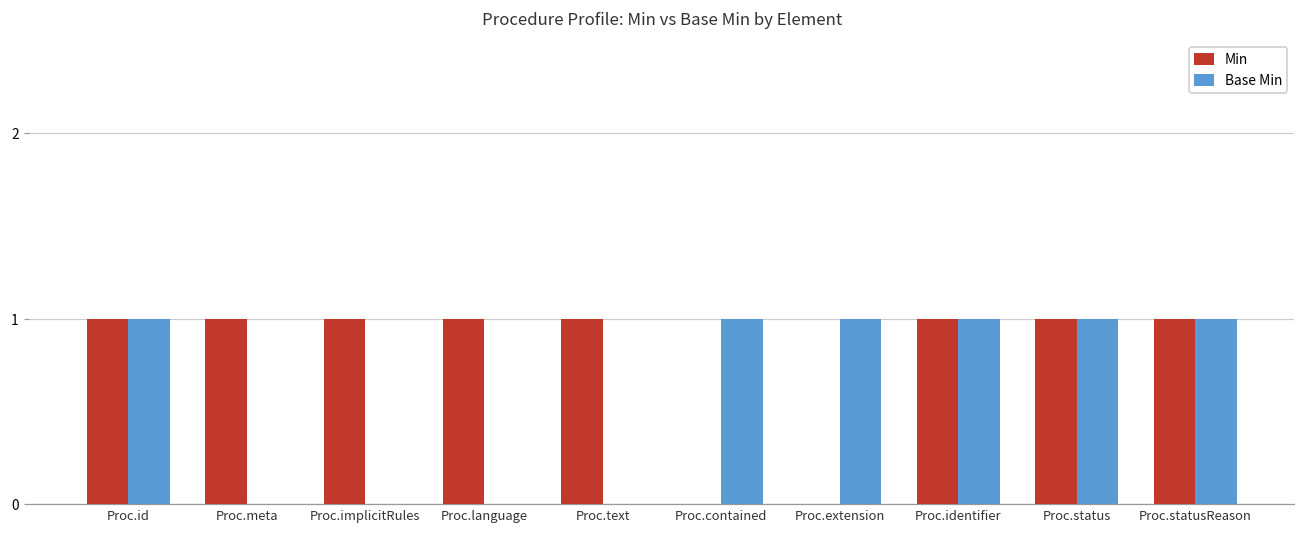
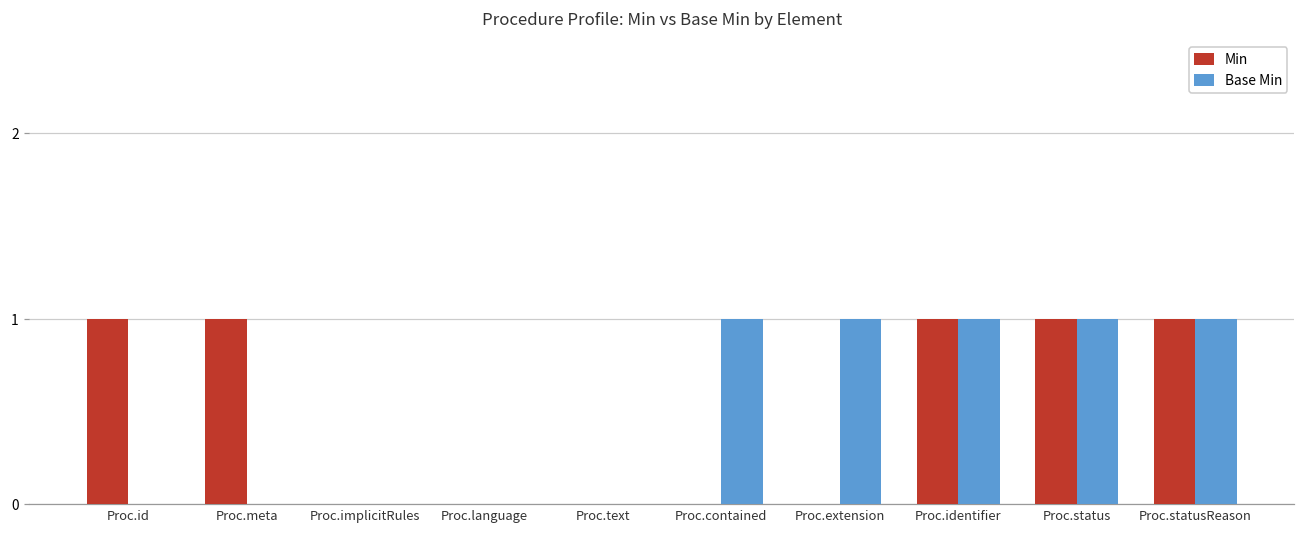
  {
    "Min": {
      "Proc.id": 1,
      "Proc.meta": 1,
-     "Proc.implicitRules": 1,
-     "Proc.language": 1,
-     "Proc.text": 1,
+     "Proc.implicitRules": 0,
+     "Proc.language": 0,
+     "Proc.text": 0,
      "Proc.contained": 0,
      "Proc.extension": 0,
      "Proc.identifier": 1,
      "Proc.status": 1,
      "Proc.statusReason": 1
    },
    "Base Min": {
-     "Proc.id": 1,
+     "Proc.id": 0,
      "Proc.meta": 0,
      "Proc.implicitRules": 0,
      "Proc.language": 0,
      "Proc.text": 0,
      "Proc.contained": 1,
      "Proc.extension": 1,
      "Proc.identifier": 1,
      "Proc.status": 1,
      "Proc.statusReason": 1
    }
  }
